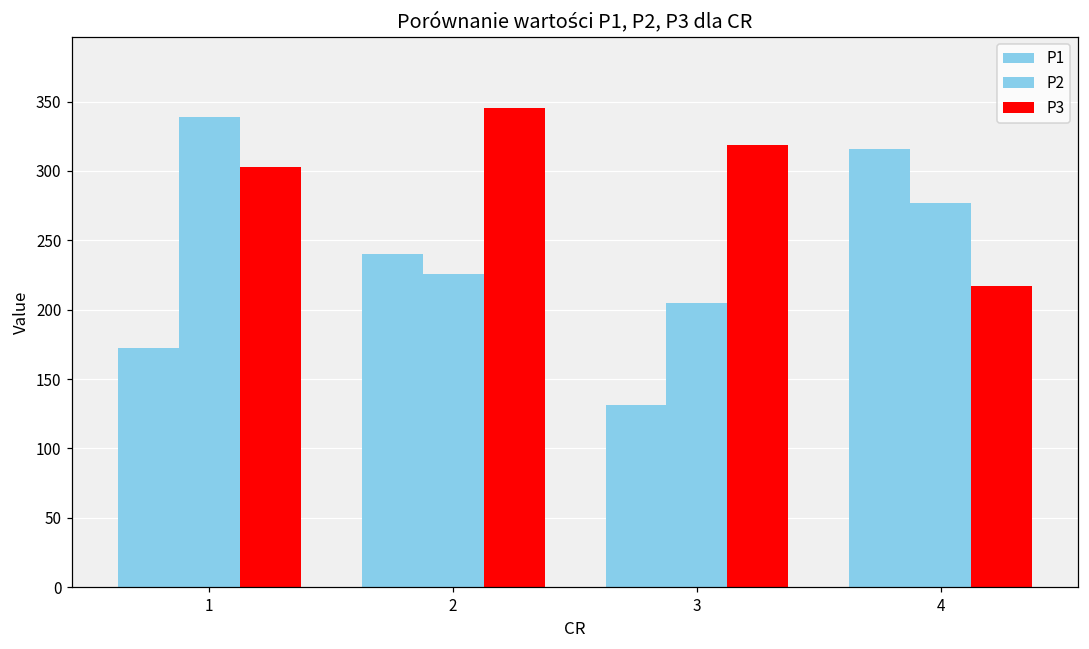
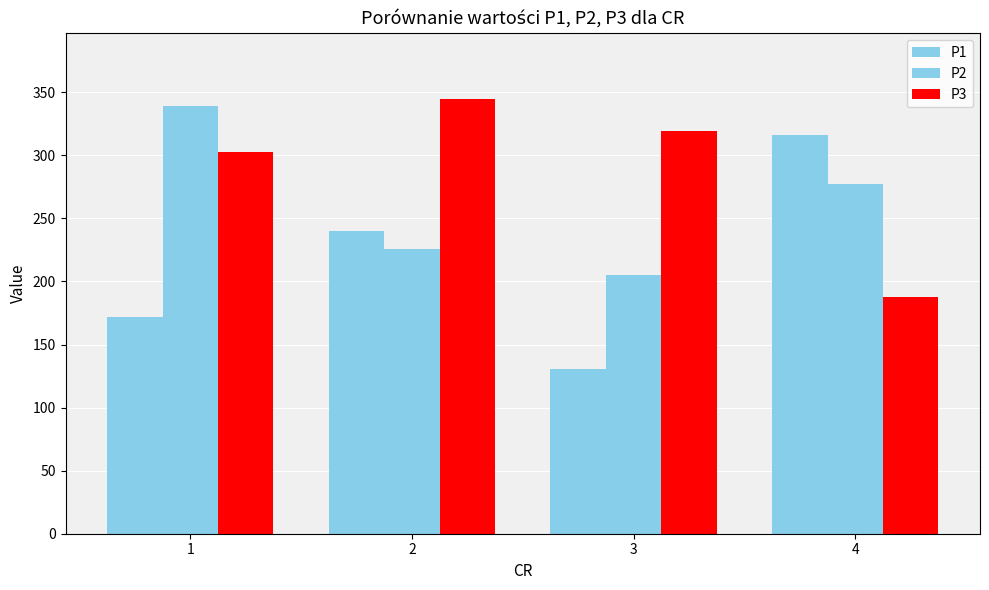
  {
    "P3": {
      "1": 303,
      "2": 345,
      "3": 319,
-     "4": 217
+     "4": 188
    }
  }
